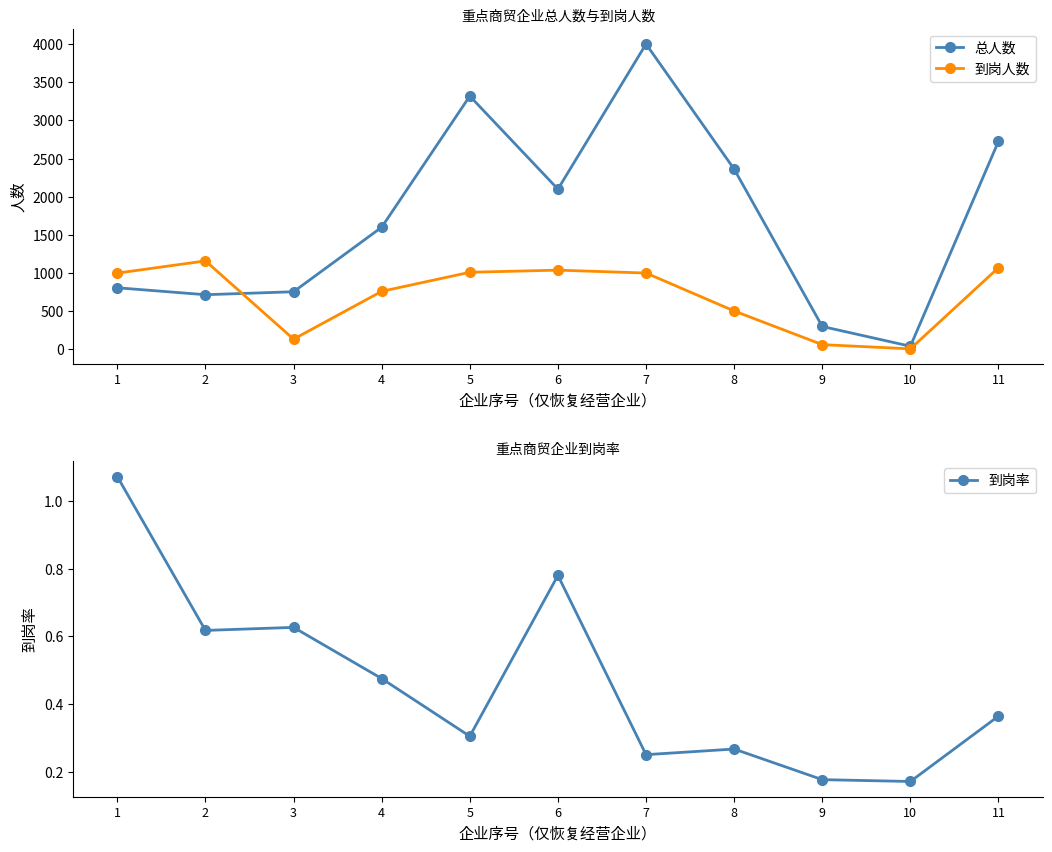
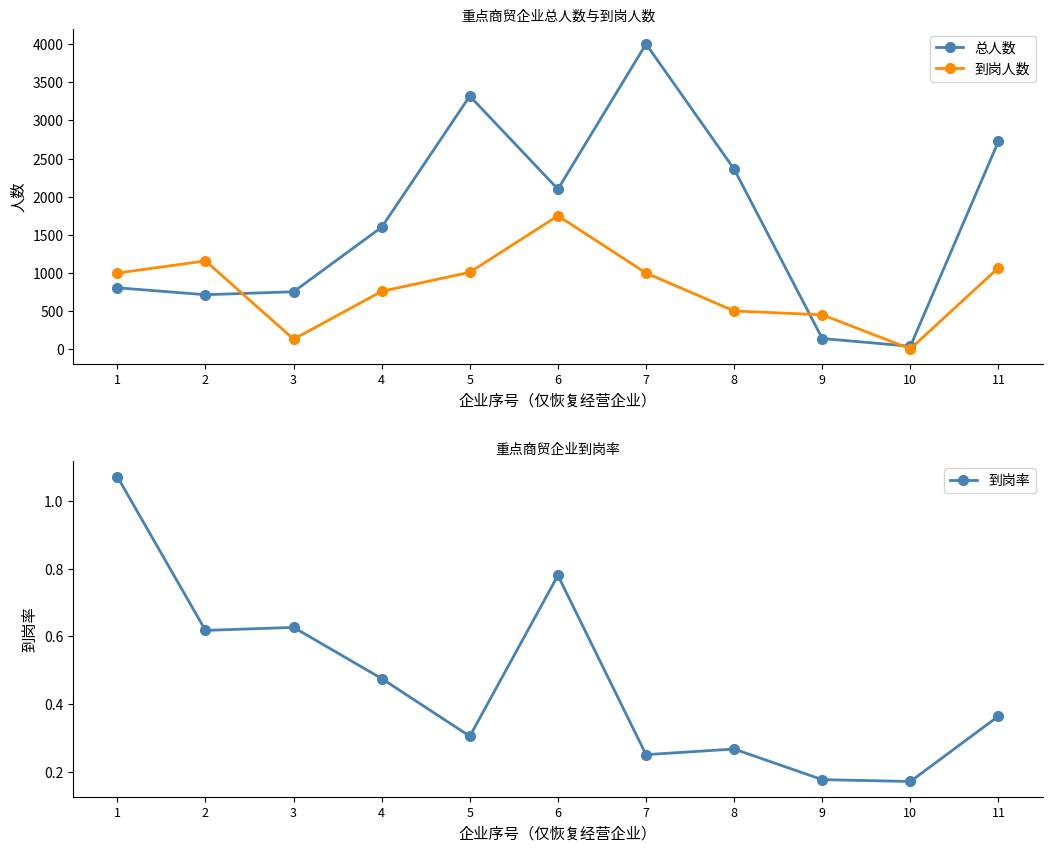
  {
    "重点商贸企业总人数与到岗人数": {
      "总人数": {
        "1": 800,
        "2": 700,
        "3": 800,
        "4": 1600,
        "5": 3300,
        "6": 2100,
        "7": 4000,
        "8": 2400,
-       "9": 300,
+       "9": 100,
        "10": 0,
        "11": 2700
      },
      "到岗人数": {
        "1": 1000,
        "2": 1200,
        "3": 100,
        "4": 800,
        "5": 1000,
-       "6": 1000,
+       "6": 1800,
        "7": 1000,
        "8": 500,
-       "9": 100,
+       "9": 500,
        "10": 0,
        "11": 1100
      }
    },
    "重点商贸企业到岗率": {
      "1": 1.07,
      "2": 0.62,
      "3": 0.63,
      "4": 0.48,
      "5": 0.30,
      "6": 0.78,
      "7": 0.25,
      "8": 0.27,
      "9": 0.18,
      "10": 0.17,
      "11": 0.36
    }
  }
